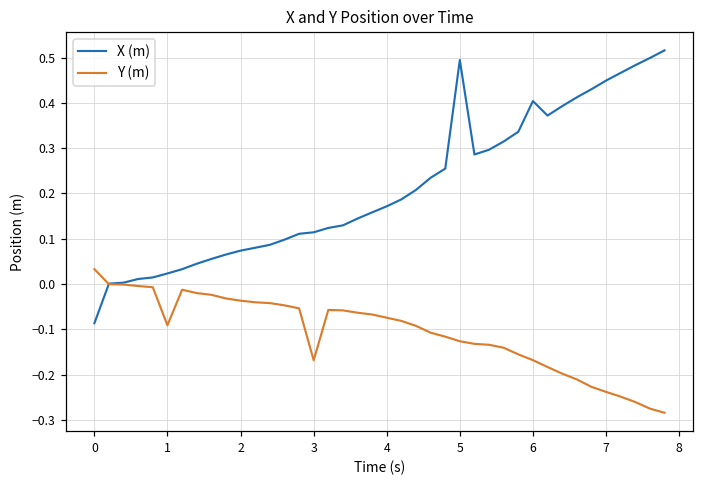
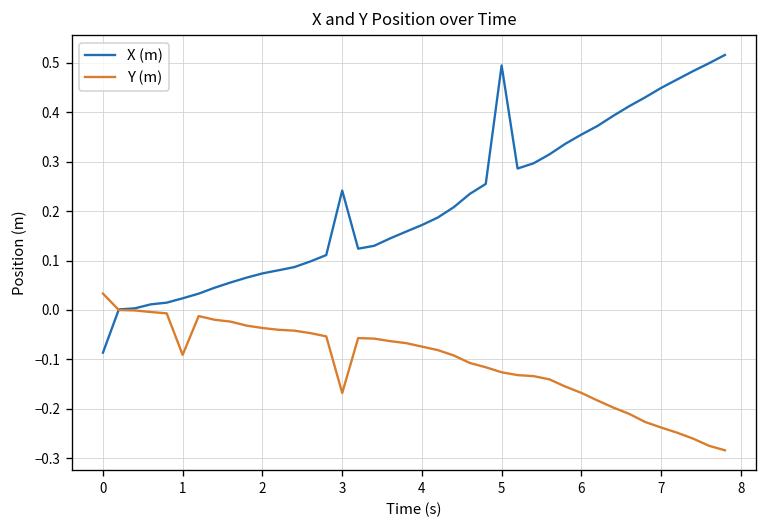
  {
    "X (m)": {
      "0": -0.09,
      "1": 0.02,
      "2": 0.07,
-     "3": 0.11,
+     "3": 0.24,
      "4": 0.17,
      "5": 0.49,
-     "6": 0.40,
+     "6": 0.35,
      "7": 0.45
    },
    "Y (m)": {
      "0": 0.03,
      "1": -0.09,
      "2": -0.04,
      "3": -0.17,
      "4": -0.07,
      "5": -0.13,
      "6": -0.17,
      "7": -0.24
    }
  }
